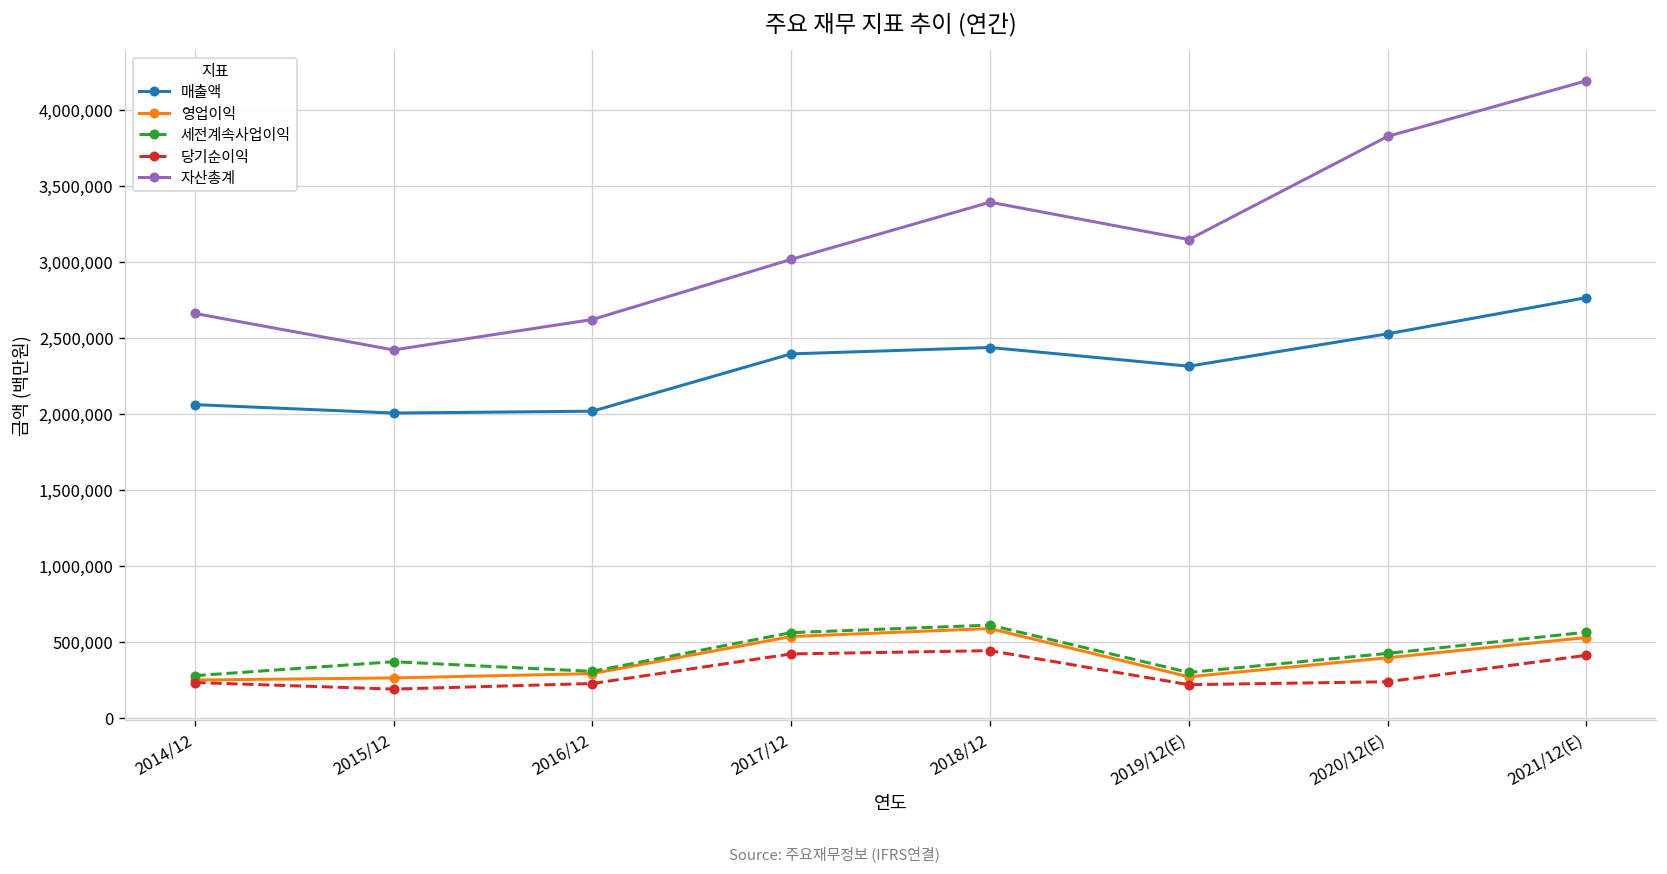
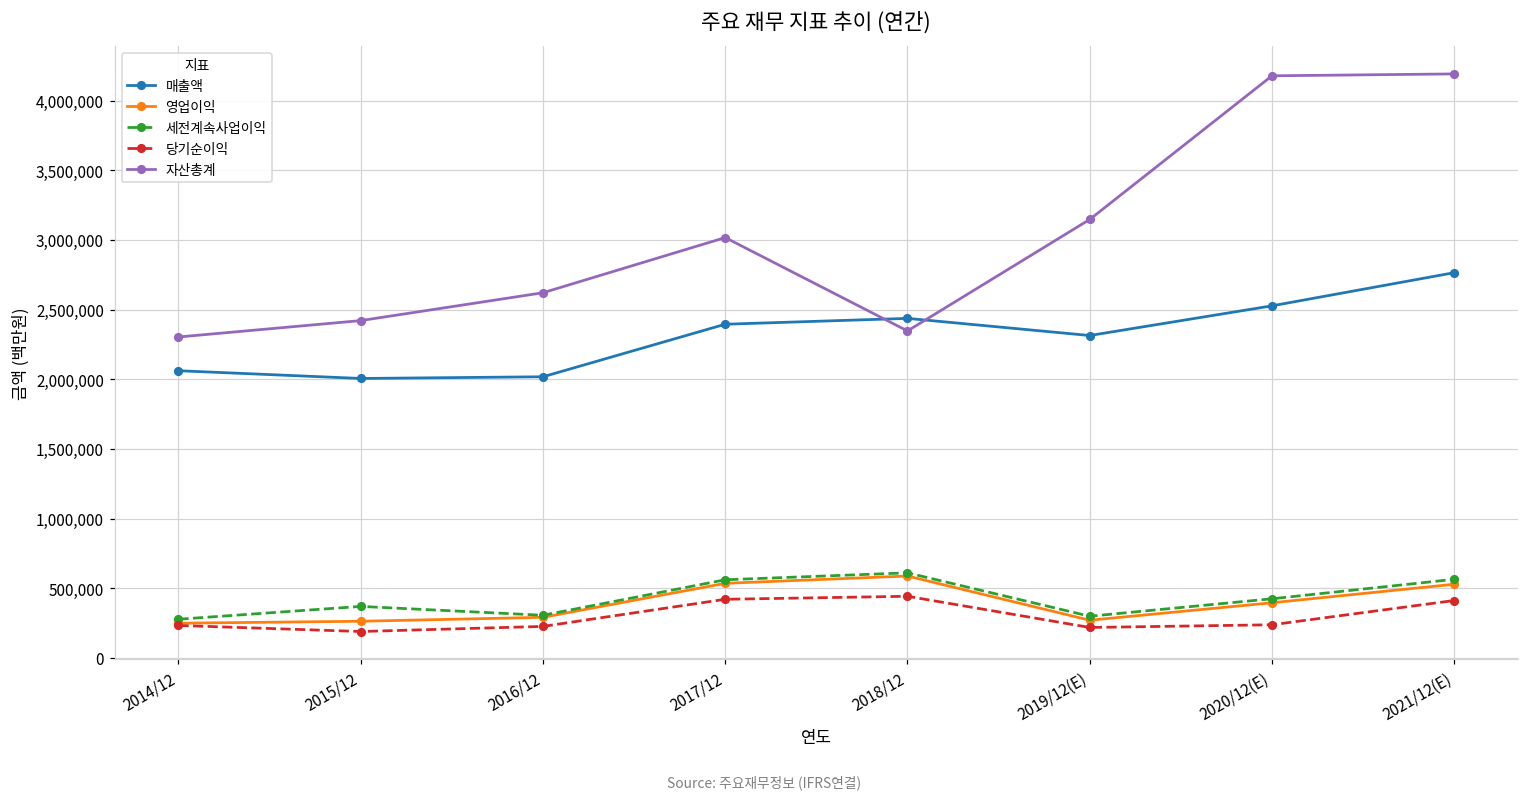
  {
    "매출액": {
      "2014/12": "2,060,000",
      "2015/12": "2,010,000",
      "2016/12": "2,020,000",
      "2017/12": "2,400,000",
      "2018/12": "2,440,000",
      "2019/12(E)": "2,310,000",
      "2020/12(E)": "2,530,000",
      "2021/12(E)": "2,770,000"
    },
    "영업이익": {
      "2015/12": "260,000",
      "2017/12": "540,000",
      "2018/12": "590,000",
      "2019/12(E)": "270,000",
      "2020/12(E)": "400,000",
      "2021/12(E)": "530,000"
    },
    "세전계속사업이익": {
      "2014/12": "280,000",
      "2015/12": "370,000",
      "2017/12": "560,000",
      "2018/12": "610,000",
      "2019/12(E)": "300,000",
      "2020/12(E)": "430,000",
      "2021/12(E)": "570,000"
    },
    "당기순이익": {
      "2015/12": "190,000",
      "2016/12": "230,000",
      "2017/12": "420,000",
      "2018/12": "440,000",
      "2019/12(E)": "220,000",
      "2020/12(E)": "240,000",
      "2021/12(E)": "410,000"
    },
    "자산총계": {
-     "2014/12": "2,660,000",
+     "2014/12": "2,300,000",
      "2015/12": "2,420,000",
      "2016/12": "2,620,000",
      "2017/12": "3,020,000",
-     "2018/12": "3,390,000",
+     "2018/12": "2,350,000",
      "2019/12(E)": "3,150,000",
-     "2020/12(E)": "3,830,000",
+     "2020/12(E)": "4,180,000",
      "2021/12(E)": "4,190,000"
    }
  }
